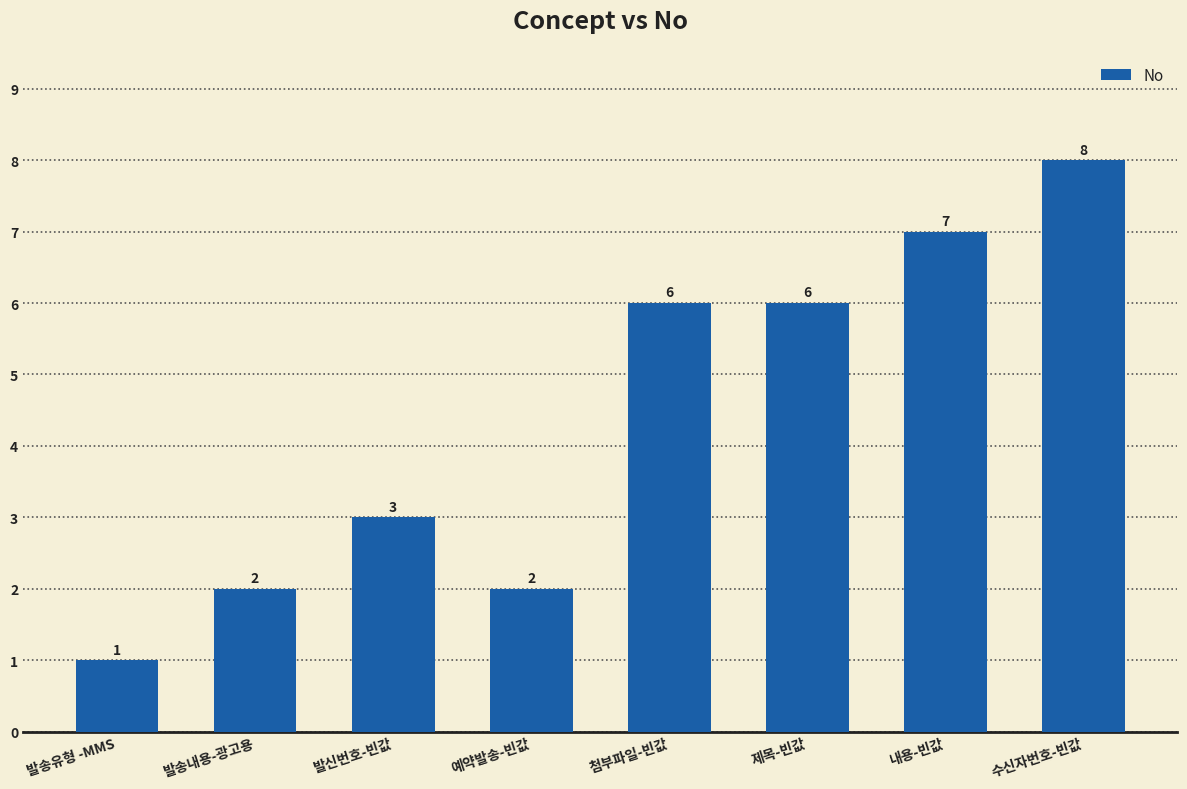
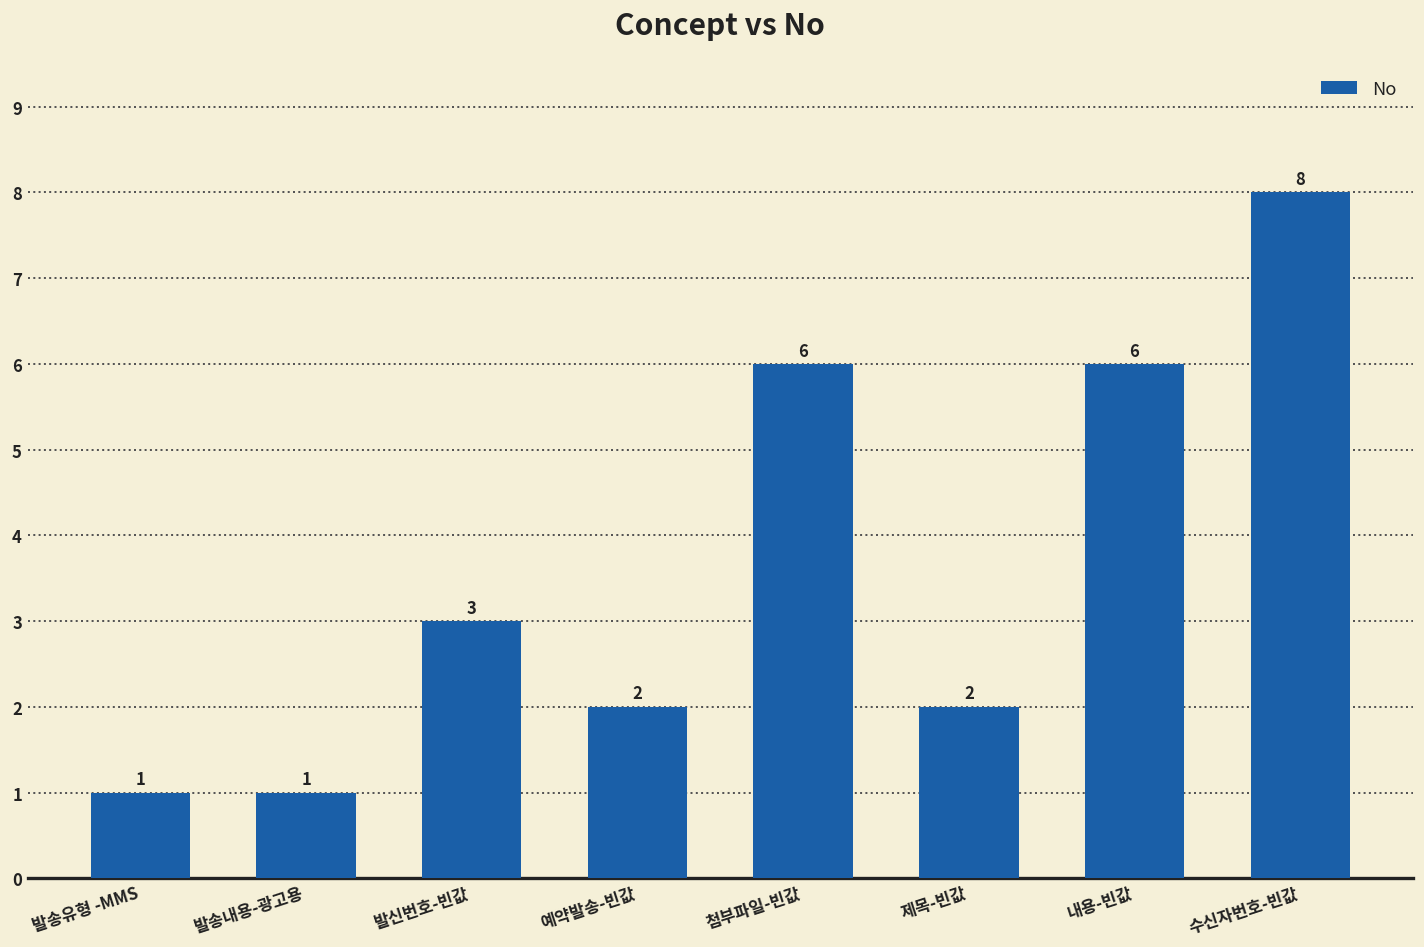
  {
    "발송유형 -MMS": 1,
-   "발송내용-광고용": 2,
+   "발송내용-광고용": 1,
    "발신번호-빈값": 3,
    "예약발송-빈값": 2,
    "첨부파일-빈값": 6,
-   "제목-빈값": 6,
-   "내용-빈값": 7,
+   "제목-빈값": 2,
+   "내용-빈값": 6,
    "수신자번호-빈값": 8
  }
